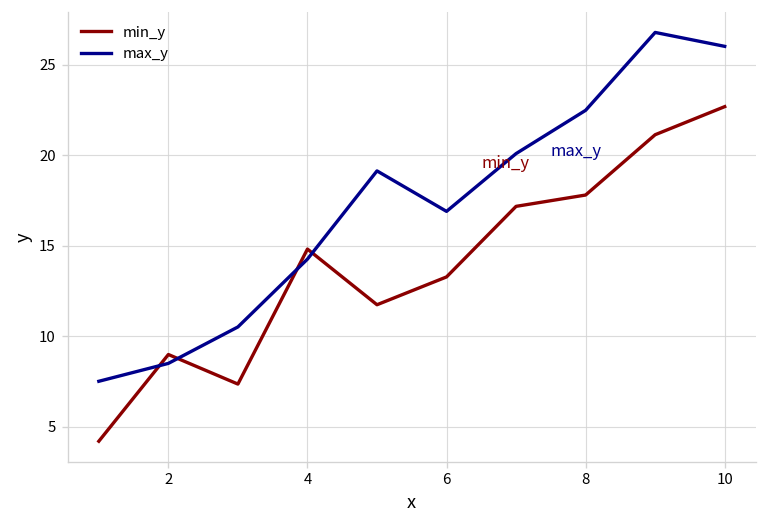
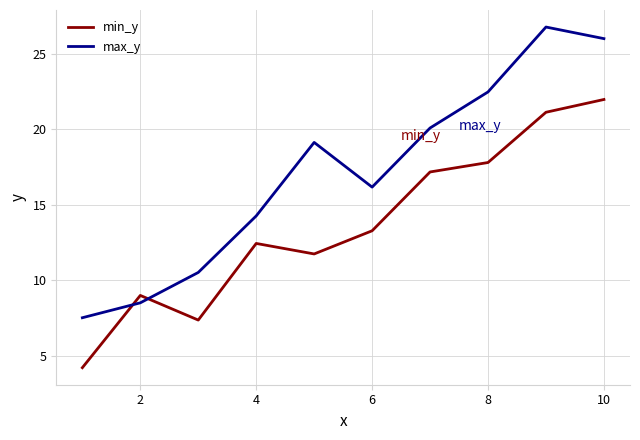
  {
    "min_y": {
      "2": 9.0,
-     "4": 14.8,
+     "4": 12.4,
      "6": 13.3,
      "8": 17.8,
-     "10": 22.7
+     "10": 22.0
    },
    "max_y": {
      "2": 8.5,
      "4": 14.3,
-     "6": 16.9,
+     "6": 16.2,
      "8": 22.5,
      "10": 26.0
    }
  }
